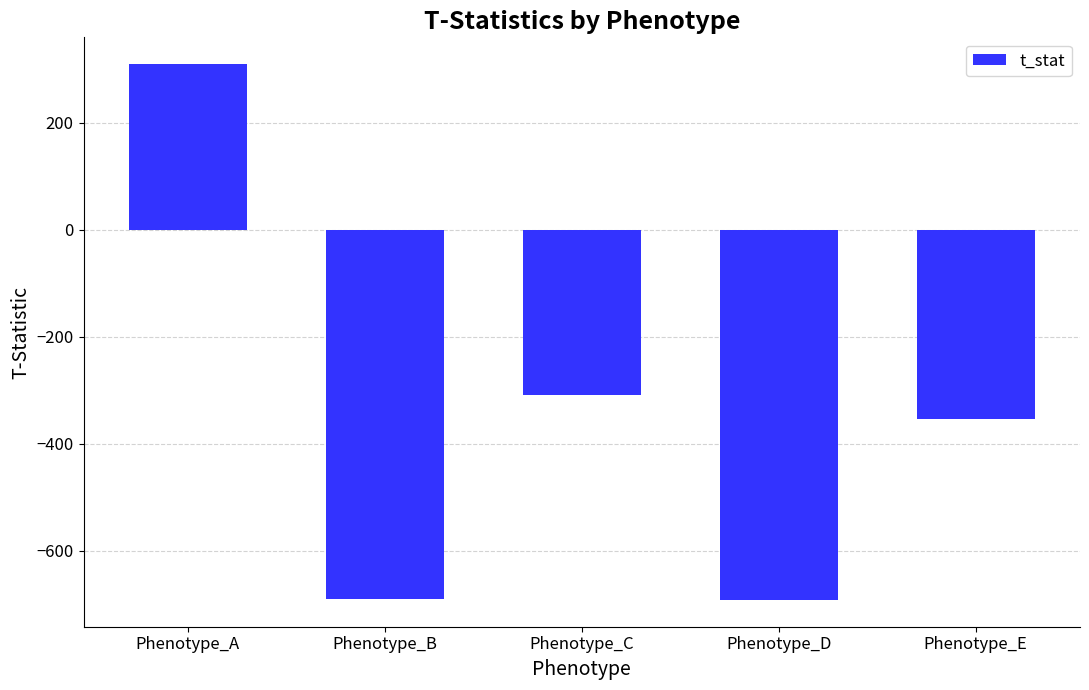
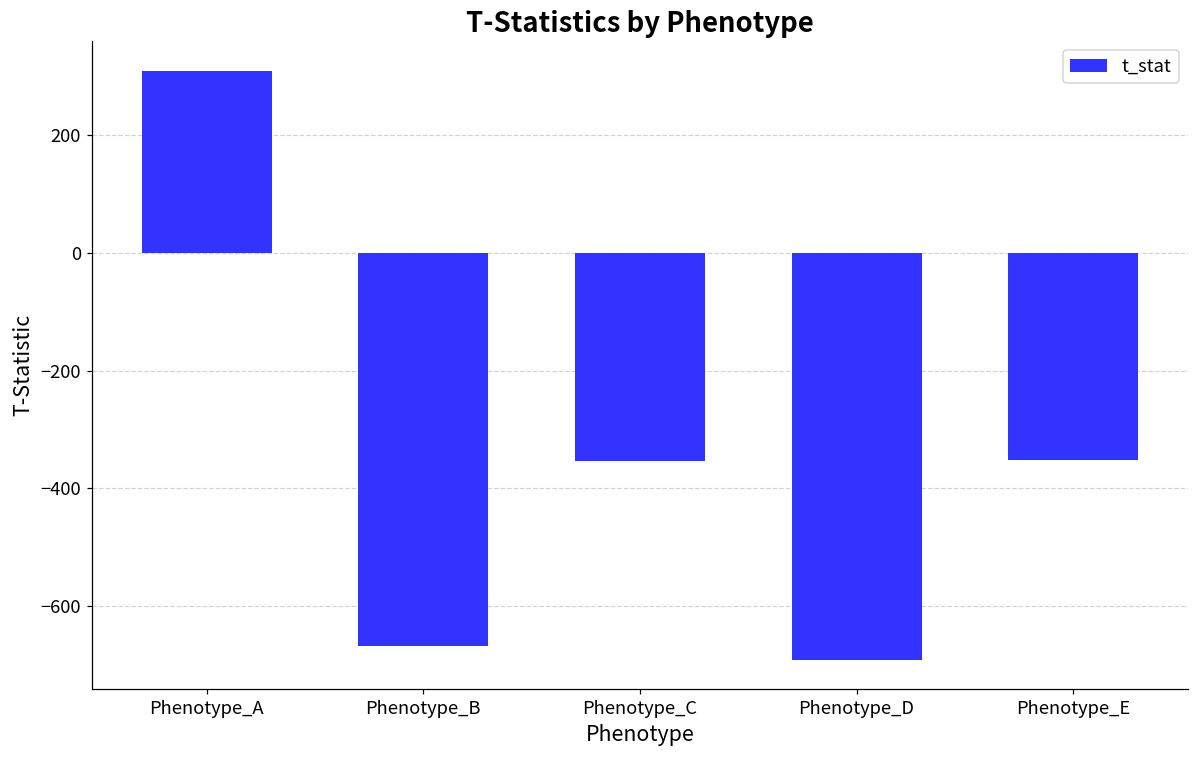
  {
    "Phenotype_A": 310,
-   "Phenotype_B": -690,
-   "Phenotype_C": -310,
+   "Phenotype_B": -670,
+   "Phenotype_C": -350,
    "Phenotype_D": -690,
    "Phenotype_E": -350
  }
